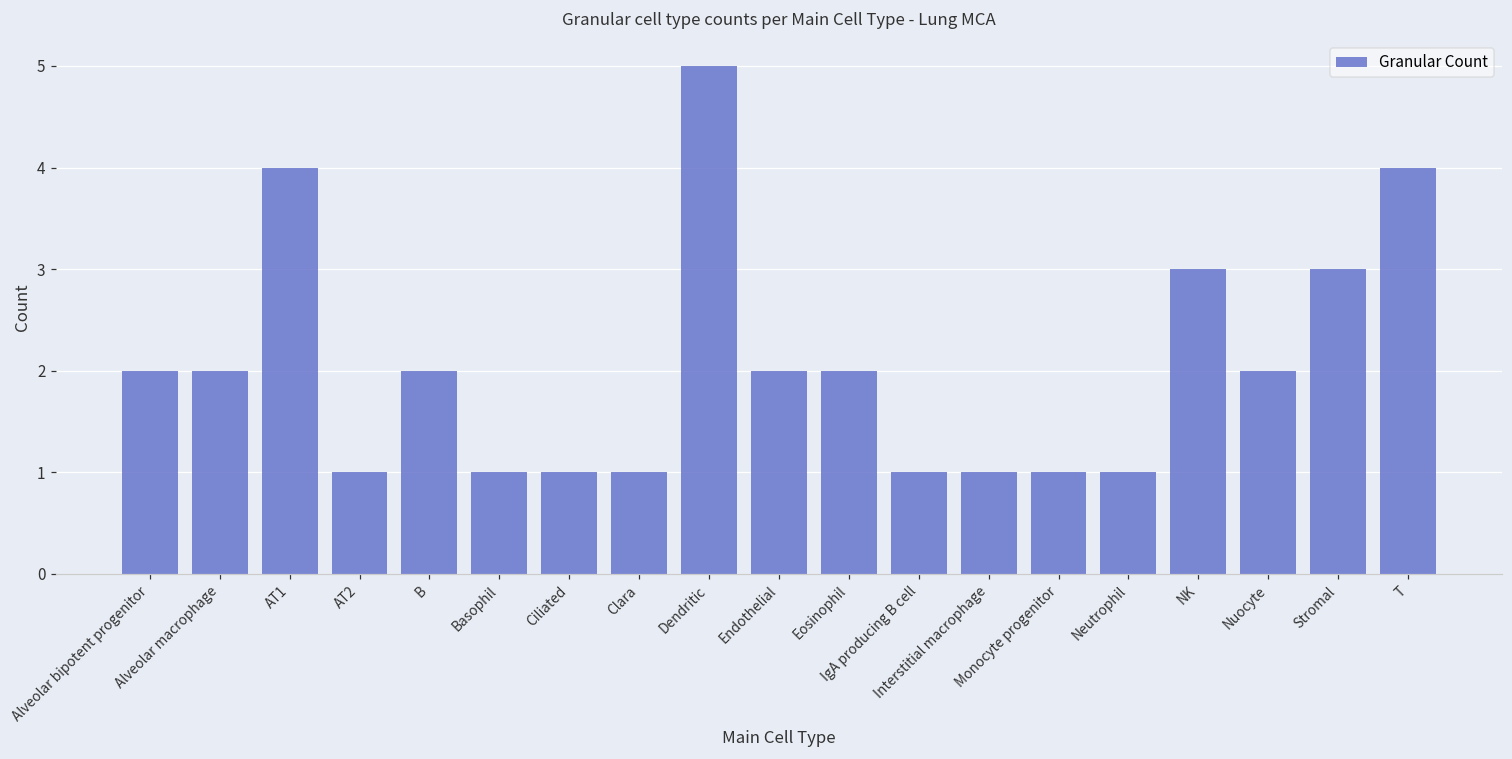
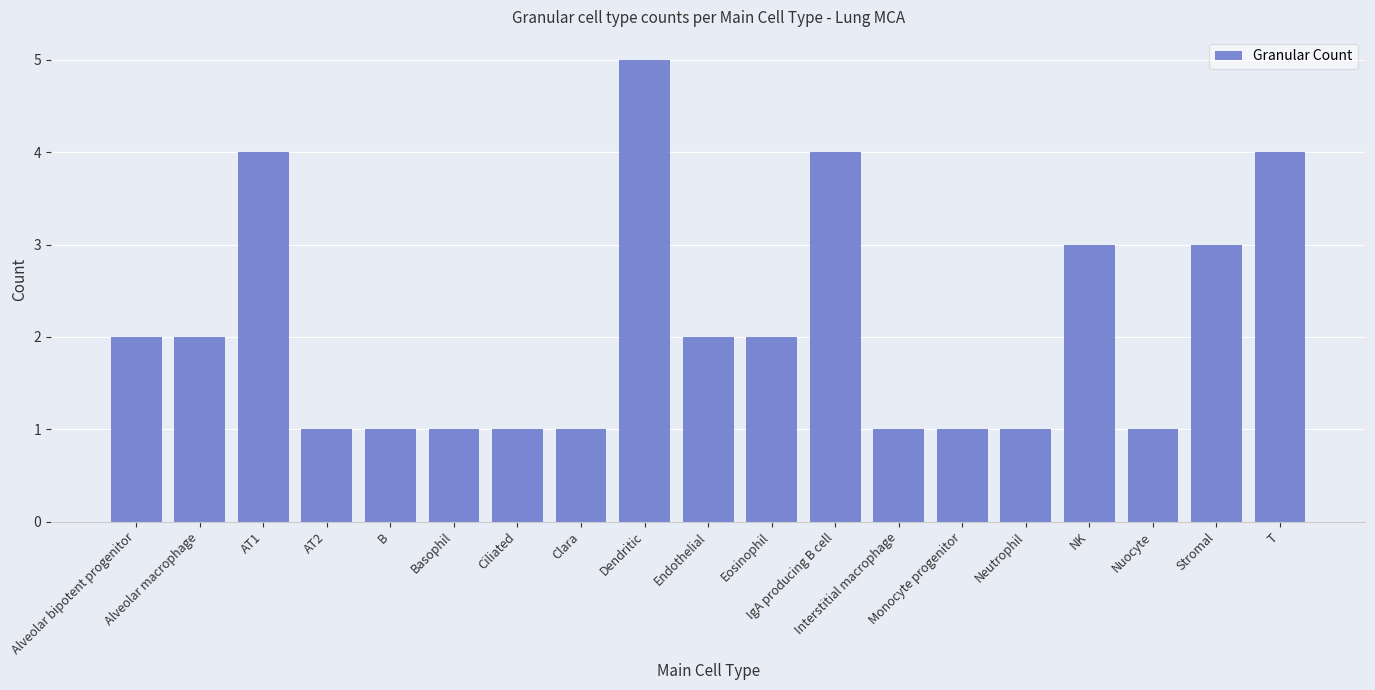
  {
    "Alveolar bipotent progenitor": 2,
    "Alveolar macrophage": 2,
    "AT1": 4,
    "AT2": 1,
-   "B": 2,
+   "B": 1,
    "Basophil": 1,
    "Ciliated": 1,
    "Clara": 1,
    "Dendritic": 5,
    "Endothelial": 2,
    "Eosinophil": 2,
-   "IgA producing B cell": 1,
+   "IgA producing B cell": 4,
    "Interstitial macrophage": 1,
    "Monocyte progenitor": 1,
    "Neutrophil": 1,
    "NK": 3,
-   "Nuocyte": 2,
+   "Nuocyte": 1,
    "Stromal": 3,
    "T": 4
  }
